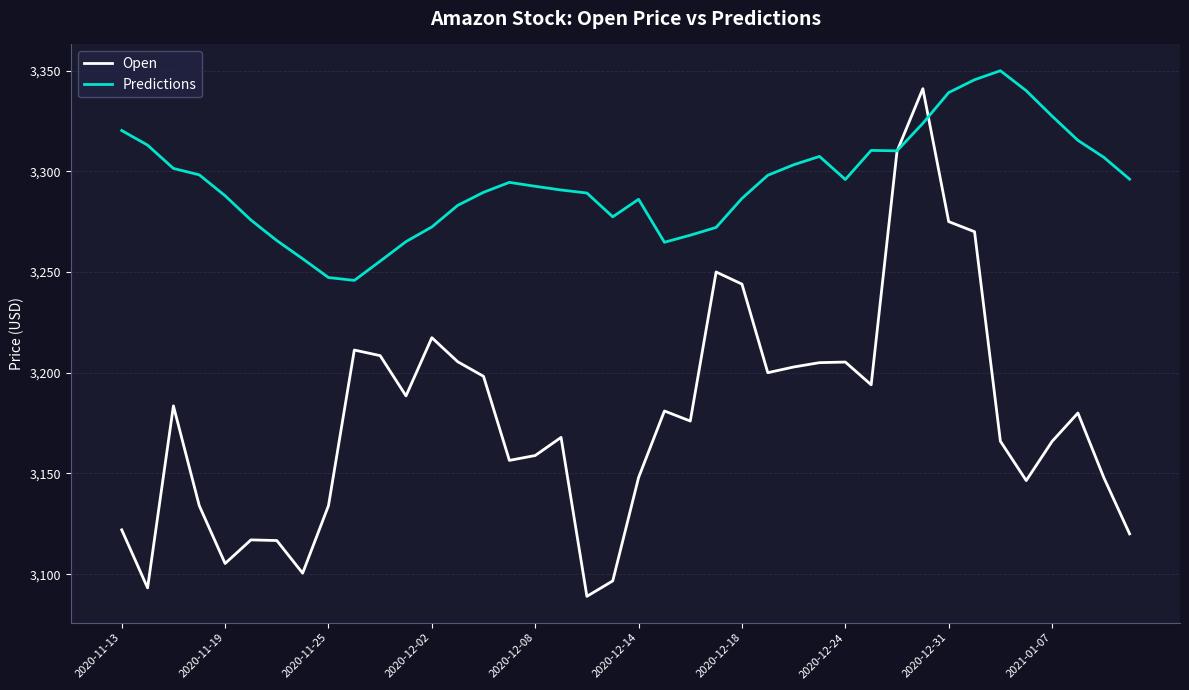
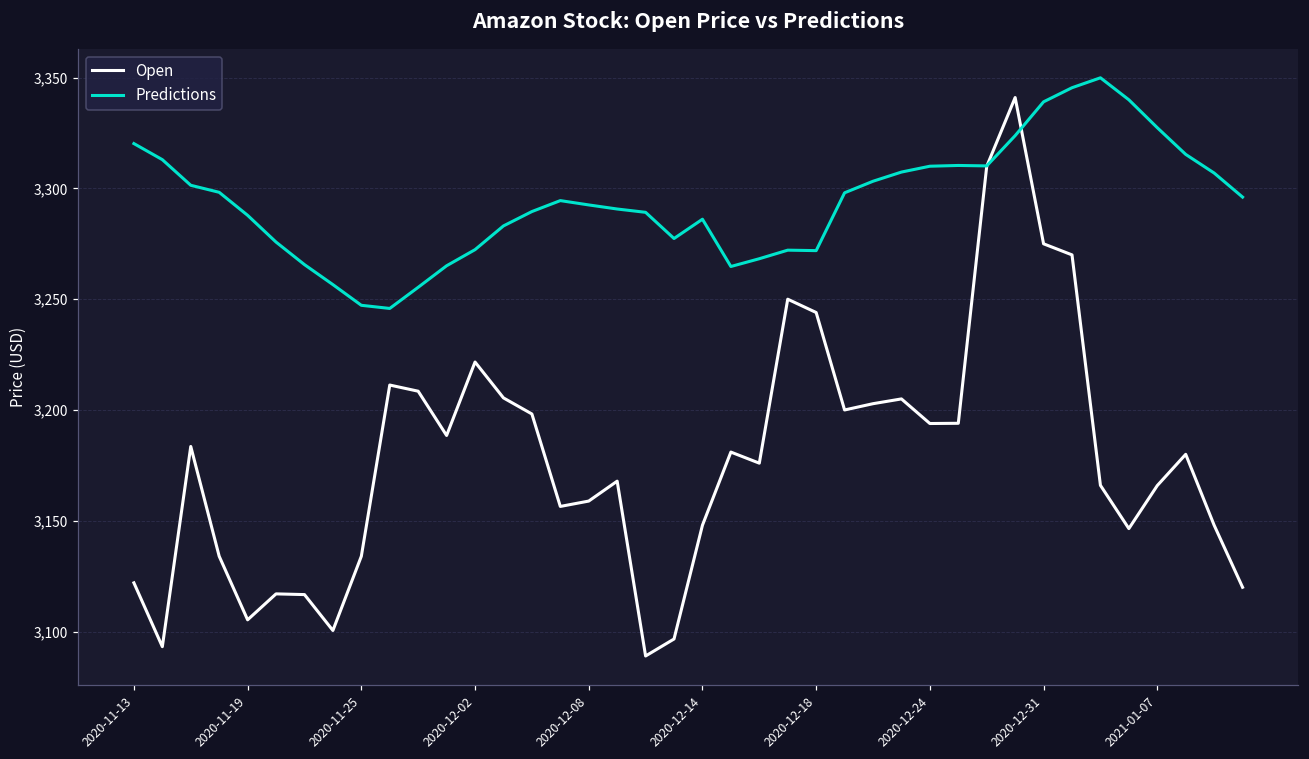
  {
    "Open": {
      "2020-11-13": "3,122",
      "2020-11-19": "3,105",
      "2020-11-25": "3,134",
-     "2020-12-02": "3,217",
+     "2020-12-02": "3,222",
      "2020-12-08": "3,159",
      "2020-12-14": "3,148",
      "2020-12-18": "3,244",
-     "2020-12-24": "3,205",
+     "2020-12-24": "3,194",
      "2020-12-31": "3,275",
      "2021-01-07": "3,166"
    },
    "Predictions": {
      "2020-11-13": "3,320",
      "2020-11-19": "3,288",
      "2020-11-25": "3,247",
      "2020-12-02": "3,272",
      "2020-12-08": "3,293",
      "2020-12-14": "3,286",
-     "2020-12-18": "3,287",
-     "2020-12-24": "3,296",
+     "2020-12-18": "3,272",
+     "2020-12-24": "3,310",
      "2020-12-31": "3,339",
      "2021-01-07": "3,327"
    }
  }
